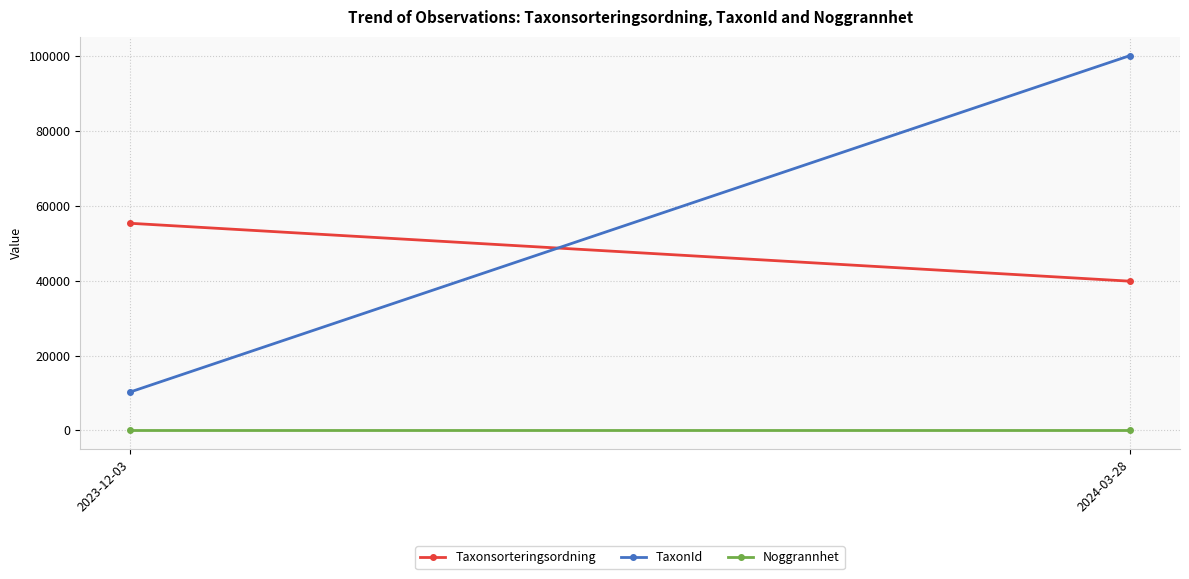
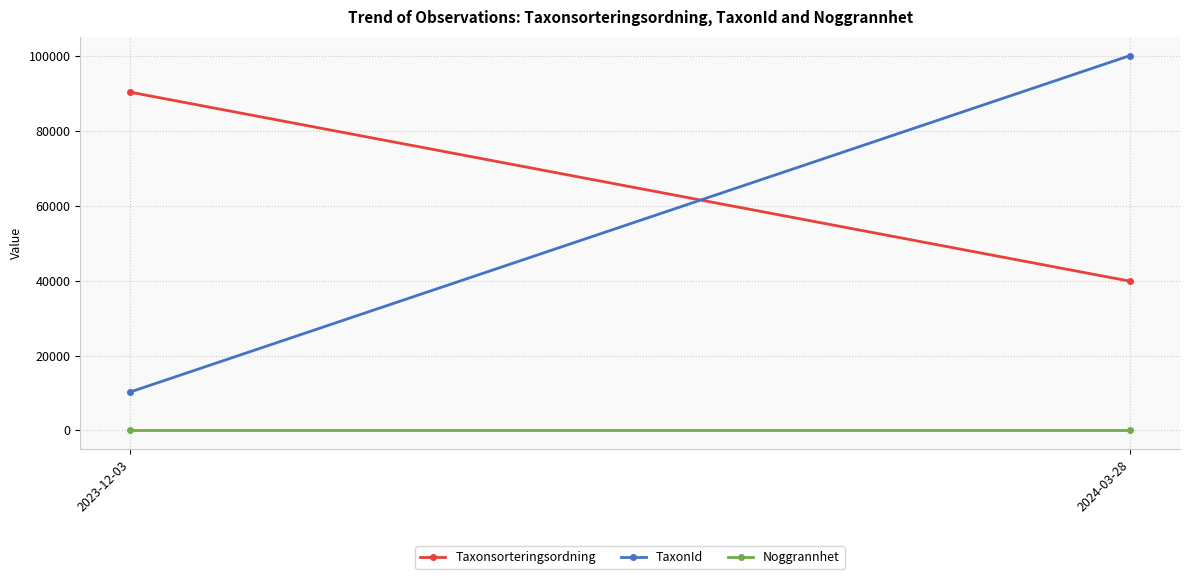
  {
    "Taxonsorteringsordning": {
-     "2023-12-03": 55000,
+     "2023-12-03": 90000,
      "2024-03-28": 40000
    },
    "TaxonId": {
      "2023-12-03": 10000,
      "2024-03-28": 100000
    },
    "Noggrannhet": {
      "2023-12-03": 0,
      "2024-03-28": 0
    }
  }
